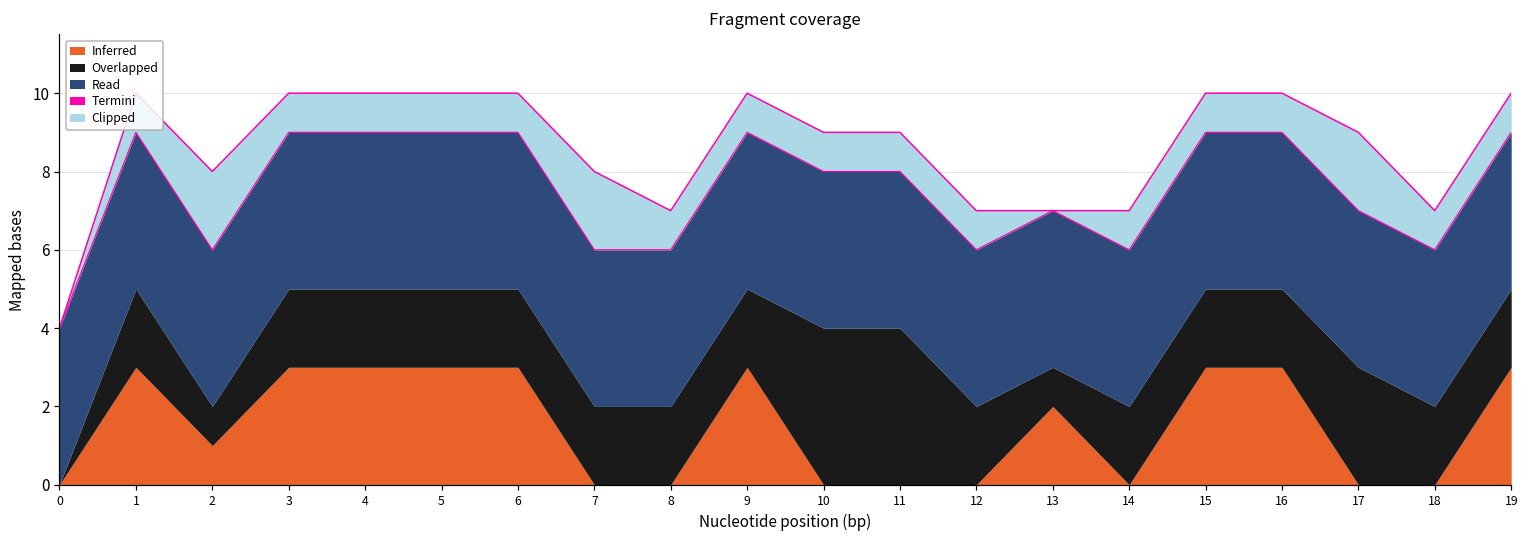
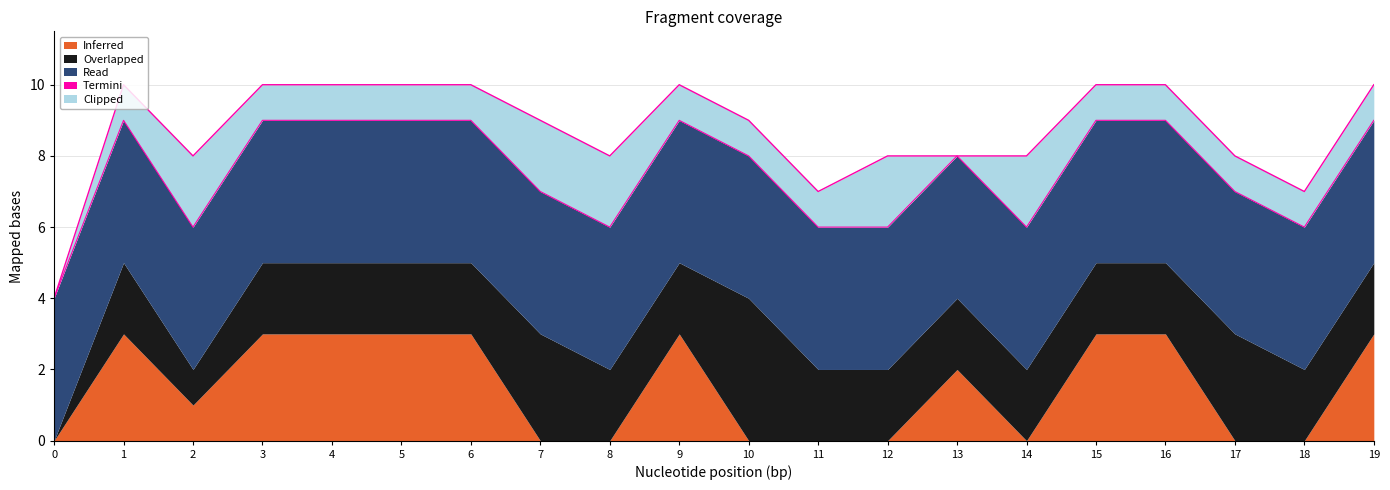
  {
    "Termini": {
      "1": 9,
      "2": 6,
      "3": 9,
      "4": 9,
      "5": 9,
      "6": 9,
      "8": 6,
      "9": 9,
      "10": 8,
      "12": 6,
      "14": 6,
      "15": 9,
      "16": 9,
      "17": 7,
      "18": 6,
      "19": 9
    },
    "Overlapped": {
-     "7": 2,
-     "11": 4,
-     "13": 1
+     "7": 3,
+     "11": 2,
+     "13": 2
    },
    "Clipped": {
      "2": 2,
      "3": 1,
      "4": 1,
      "5": 1,
      "6": 1,
      "7": 2,
-     "8": 1,
+     "8": 2,
      "9": 1,
      "10": 1,
      "11": 1,
-     "12": 1,
-     "14": 1,
+     "12": 2,
+     "14": 2,
      "15": 1,
      "16": 1,
-     "17": 2,
+     "17": 1,
      "18": 1,
      "19": 1
    }
  }
